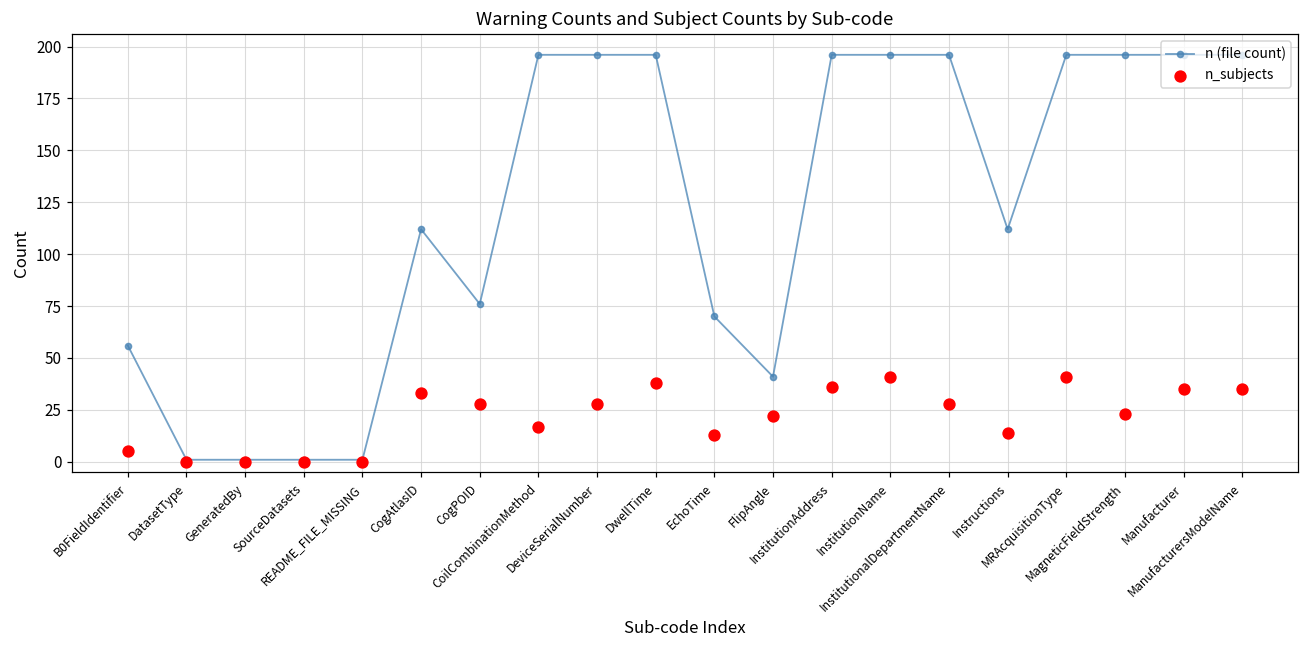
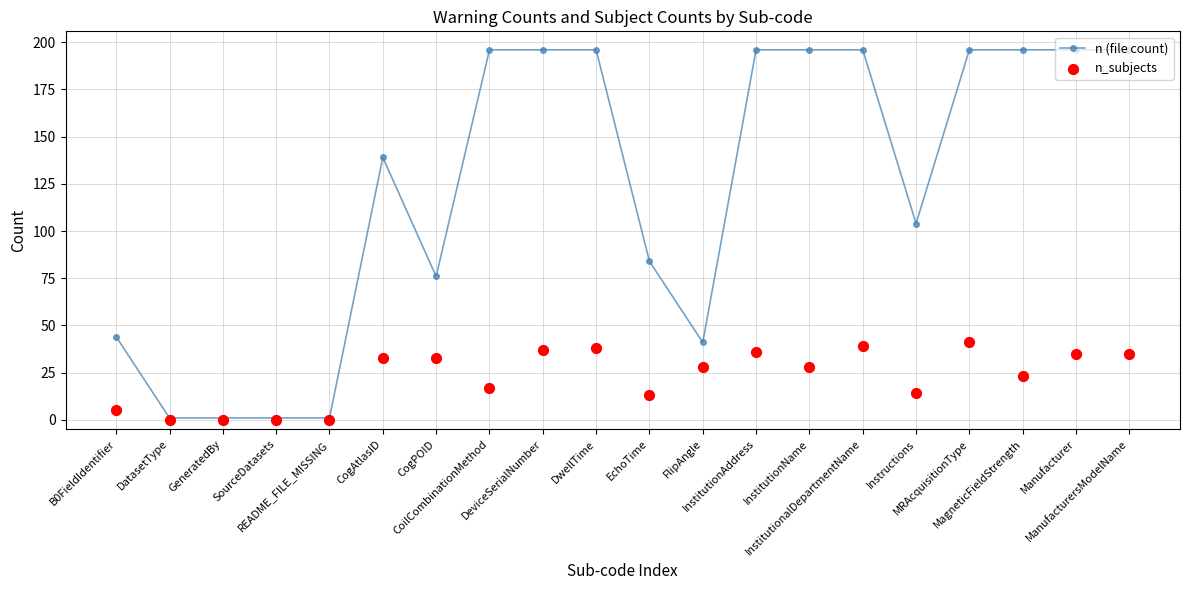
  {
    "n (file count)": {
-     "B0FieldIdentifier": 56,
-     "CogAtlasID": 112,
+     "B0FieldIdentifier": 44,
+     "CogAtlasID": 139,
      "CogPOID": 76,
      "CoilCombinationMethod": 196,
      "DeviceSerialNumber": 196,
      "DwellTime": 196,
-     "EchoTime": 70,
+     "EchoTime": 84,
      "FlipAngle": 41,
      "InstitutionAddress": 196,
      "InstitutionName": 196,
      "InstitutionalDepartmentName": 196,
-     "Instructions": 112,
+     "Instructions": 104,
      "MRAcquisitionType": 196,
      "MagneticFieldStrength": 196
    },
    "n_subjects": {
-     "CogPOID": 28,
-     "DeviceSerialNumber": 28,
-     "FlipAngle": 22,
-     "InstitutionName": 41,
-     "InstitutionalDepartmentName": 28
+     "CogPOID": 33,
+     "DeviceSerialNumber": 37,
+     "FlipAngle": 28,
+     "InstitutionName": 28,
+     "InstitutionalDepartmentName": 39
    }
  }
